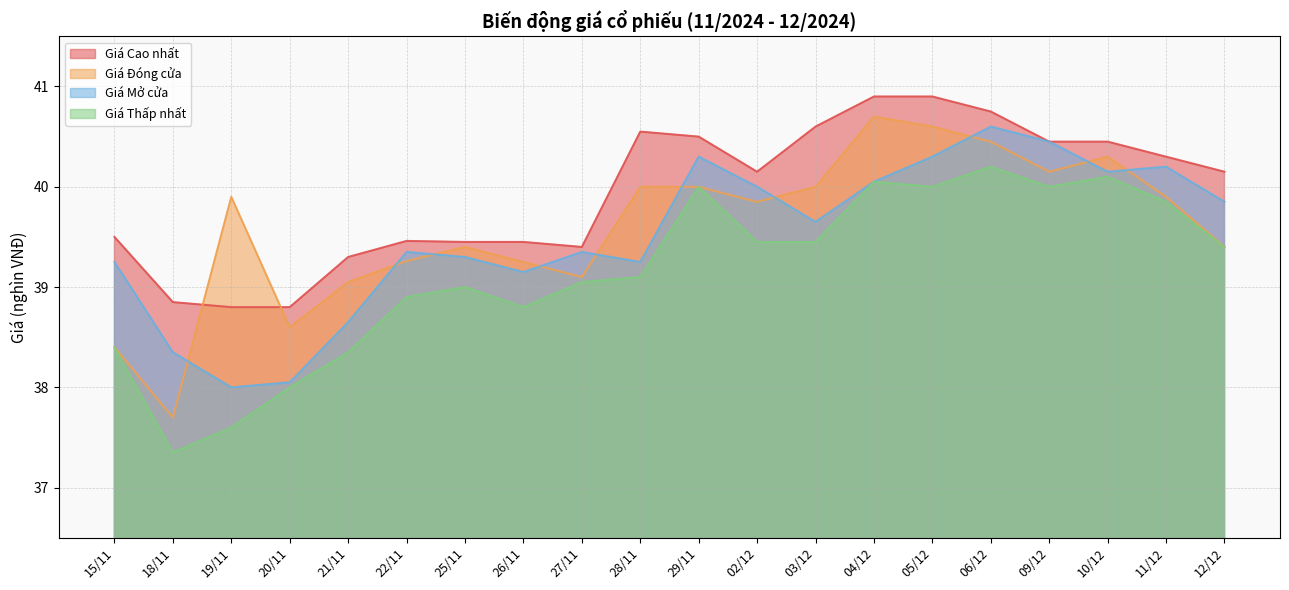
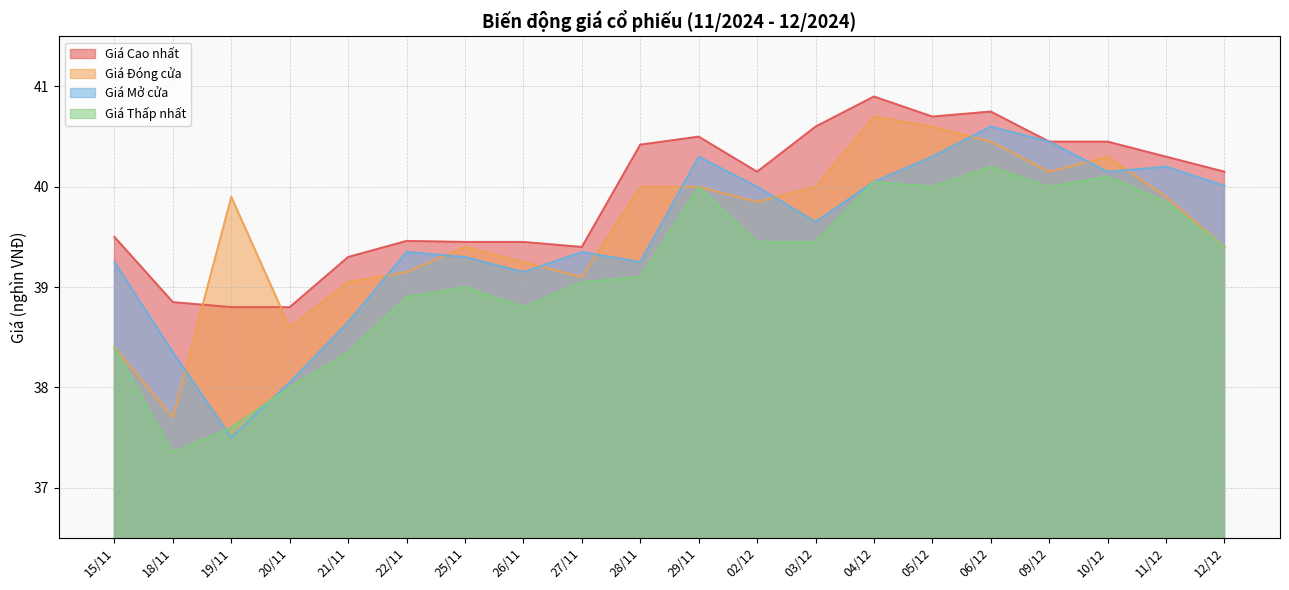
  {
    "Giá Cao nhất": {
      "15/11": 39.50,
      "18/11": 38.85,
      "19/11": 38.80,
      "20/11": 38.80,
      "21/11": 39.30,
      "22/11": 39.46,
      "25/11": 39.45,
      "26/11": 39.45,
      "27/11": 39.40,
-     "28/11": 40.55,
+     "28/11": 40.42,
      "29/11": 40.50,
      "02/12": 40.15,
      "03/12": 40.60,
      "04/12": 40.90,
-     "05/12": 40.9,
+     "05/12": 40.7,
      "06/12": 40.75,
      "10/12": 40.45,
      "11/12": 40.30,
      "12/12": 40.15
    },
    "Giá Đóng cửa": {
      "18/11": 37.70,
      "19/11": 39.90,
      "20/11": 38.60,
      "21/11": 39.05,
-     "22/11": 39.26,
+     "22/11": 39.15,
      "25/11": 39.40,
      "26/11": 39.25,
      "27/11": 39.10,
      "28/11": 40.00,
      "02/12": 39.85,
      "03/12": 40.00,
      "04/12": 40.70,
      "05/12": 40.60,
      "06/12": 40.45,
      "09/12": 40.15,
      "10/12": 40.30,
      "11/12": 39.90
    },
    "Giá Mở cửa": {
      "15/11": 39.25,
      "18/11": 38.35,
-     "19/11": 38.0,
+     "19/11": 37.5,
      "20/11": 38.05,
      "21/11": 38.65,
      "22/11": 39.35,
      "25/11": 39.30,
      "26/11": 39.15,
      "27/11": 39.35,
      "28/11": 39.25,
      "29/11": 40.30,
      "02/12": 40.00,
      "03/12": 39.65,
      "05/12": 40.30,
      "06/12": 40.60,
      "10/12": 40.15,
      "11/12": 40.20,
-     "12/12": 39.85
+     "12/12": 40.01
    },
    "Giá Thấp nhất": {
      "18/11": 37.35,
      "19/11": 37.60,
      "20/11": 38.00,
      "21/11": 38.35,
      "22/11": 38.90,
      "25/11": 39.00,
      "26/11": 38.80,
      "27/11": 39.05,
      "28/11": 39.10,
      "02/12": 39.45,
      "03/12": 39.45,
      "05/12": 40.00,
      "06/12": 40.20,
      "09/12": 40.00,
      "10/12": 40.10,
      "11/12": 39.85
    }
  }
